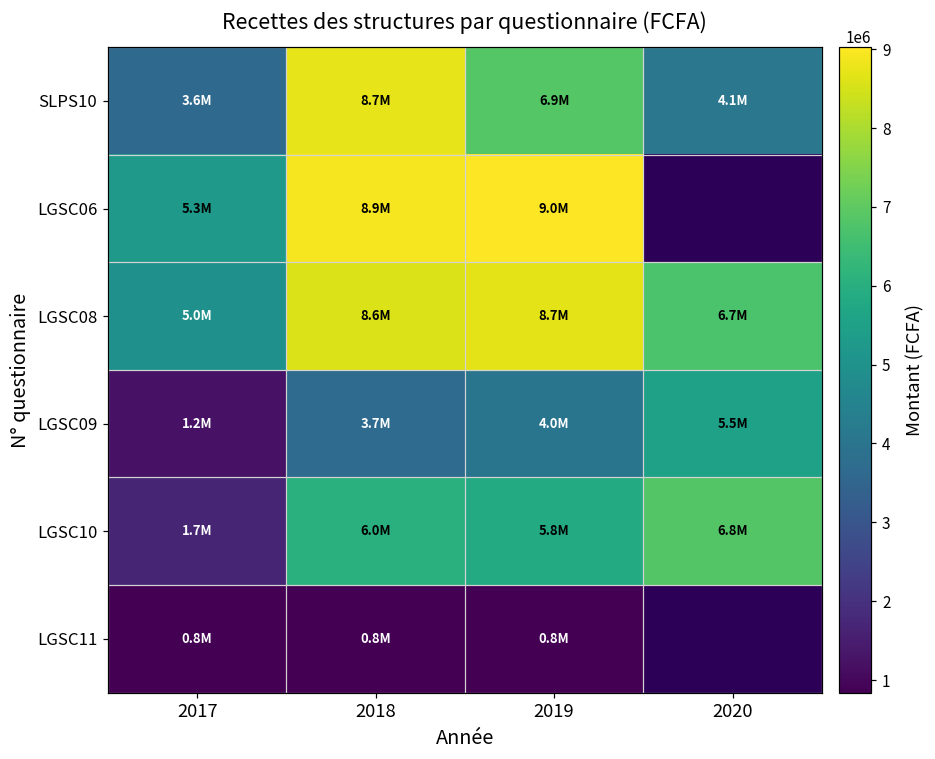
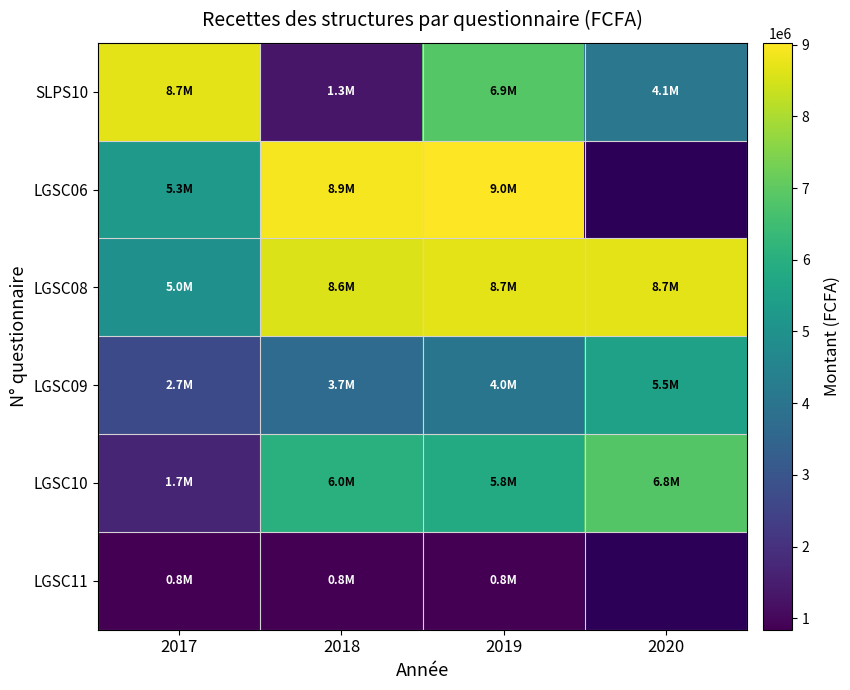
  {
    "SLPS10": {
-     "2017": "3.6M",
-     "2018": "8.7M",
+     "2017": "8.7M",
+     "2018": "1.3M",
      "2019": "6.9M",
      "2020": "4.1M"
    },
    "LGSC06": {
      "2017": "5.3M",
      "2018": "8.9M",
      "2019": "9.0M"
    },
    "LGSC08": {
      "2017": "5.0M",
      "2018": "8.6M",
      "2019": "8.7M",
-     "2020": "6.7M"
+     "2020": "8.7M"
    },
    "LGSC09": {
-     "2017": "1.2M",
+     "2017": "2.7M",
      "2018": "3.7M",
      "2019": "4.0M",
      "2020": "5.5M"
    },
    "LGSC10": {
      "2017": "1.7M",
      "2018": "6.0M",
      "2019": "5.8M",
      "2020": "6.8M"
    },
    "LGSC11": {
      "2017": "0.8M",
      "2018": "0.8M",
      "2019": "0.8M"
    }
  }
